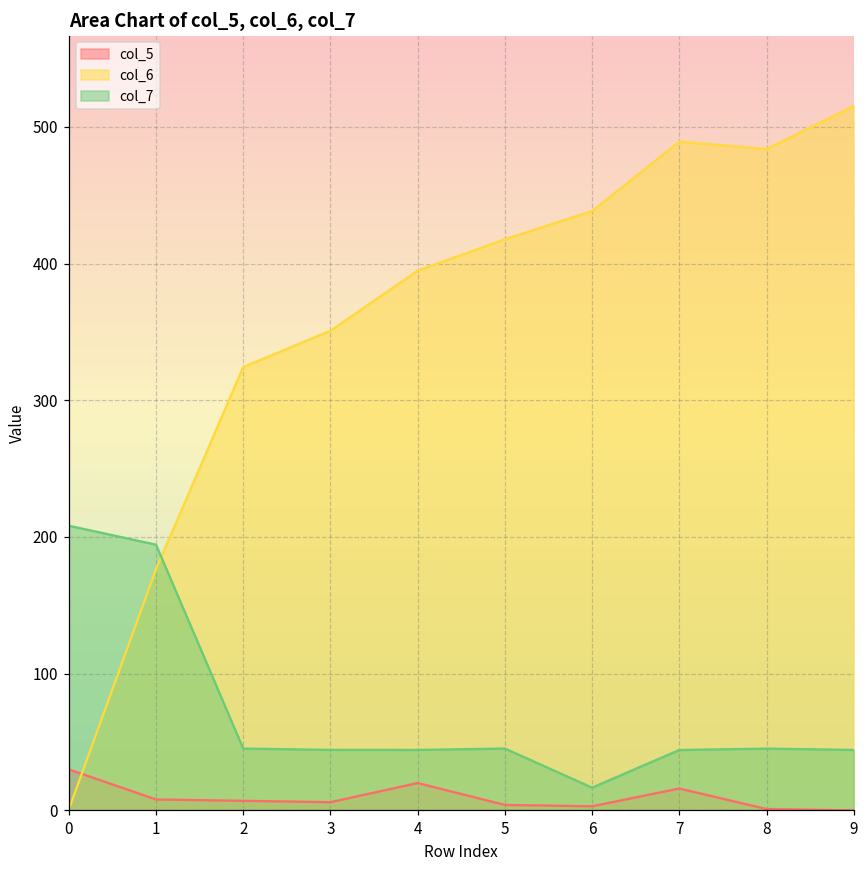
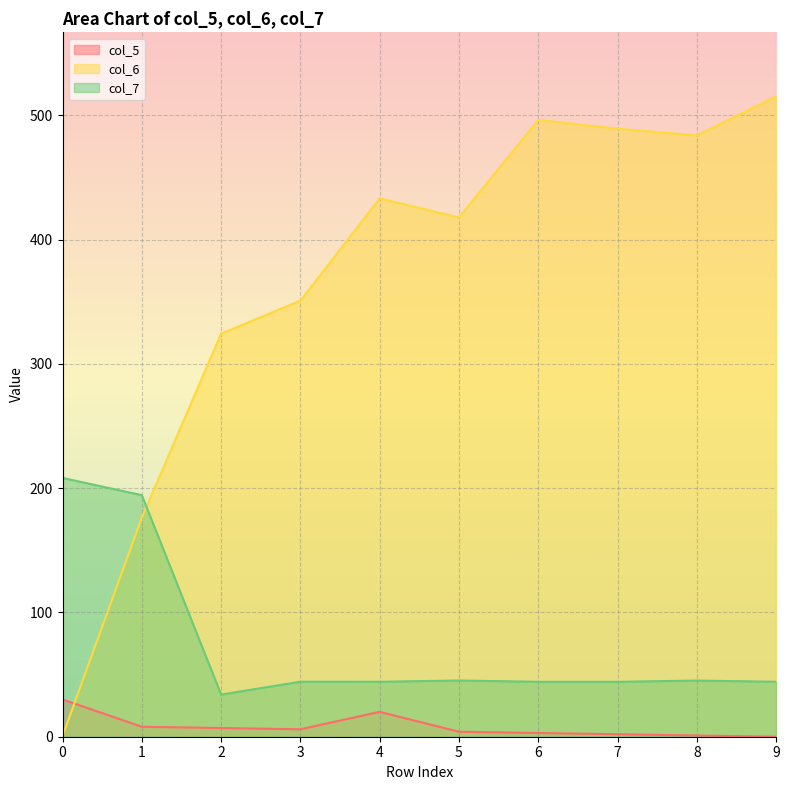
  {
    "col_5": {
      "0": 30,
      "1": 8,
      "2": 7,
      "3": 6,
      "4": 20,
      "5": 4,
      "6": 3,
-     "7": 16,
+     "7": 2,
      "8": 1,
      "9": 0
    },
    "col_6": {
      "0": 1,
      "1": 176,
      "2": 324,
      "3": 351,
-     "4": 395,
+     "4": 433,
      "5": 418,
-     "6": 438,
+     "6": 496,
      "7": 489,
      "8": 484,
      "9": 515
    },
    "col_7": {
      "0": 208,
      "1": 194,
-     "2": 45,
+     "2": 34,
      "3": 44,
      "4": 44,
      "5": 45,
-     "6": 17,
+     "6": 44,
      "7": 44,
      "8": 45,
      "9": 44
    }
  }
